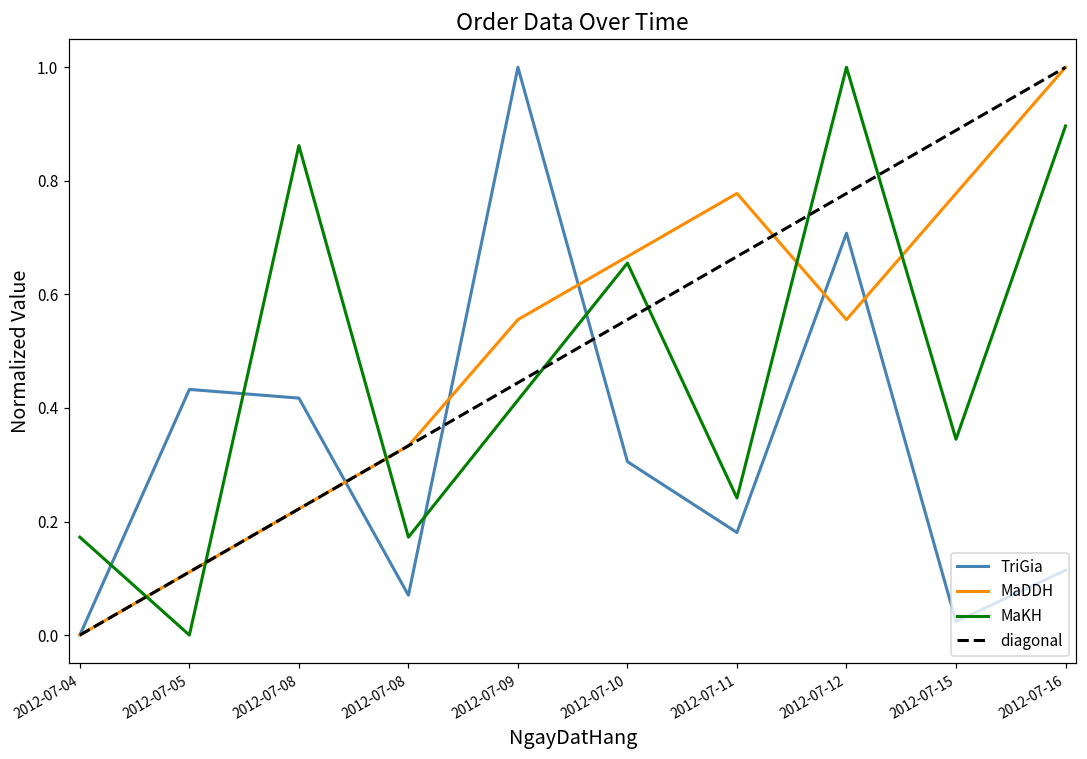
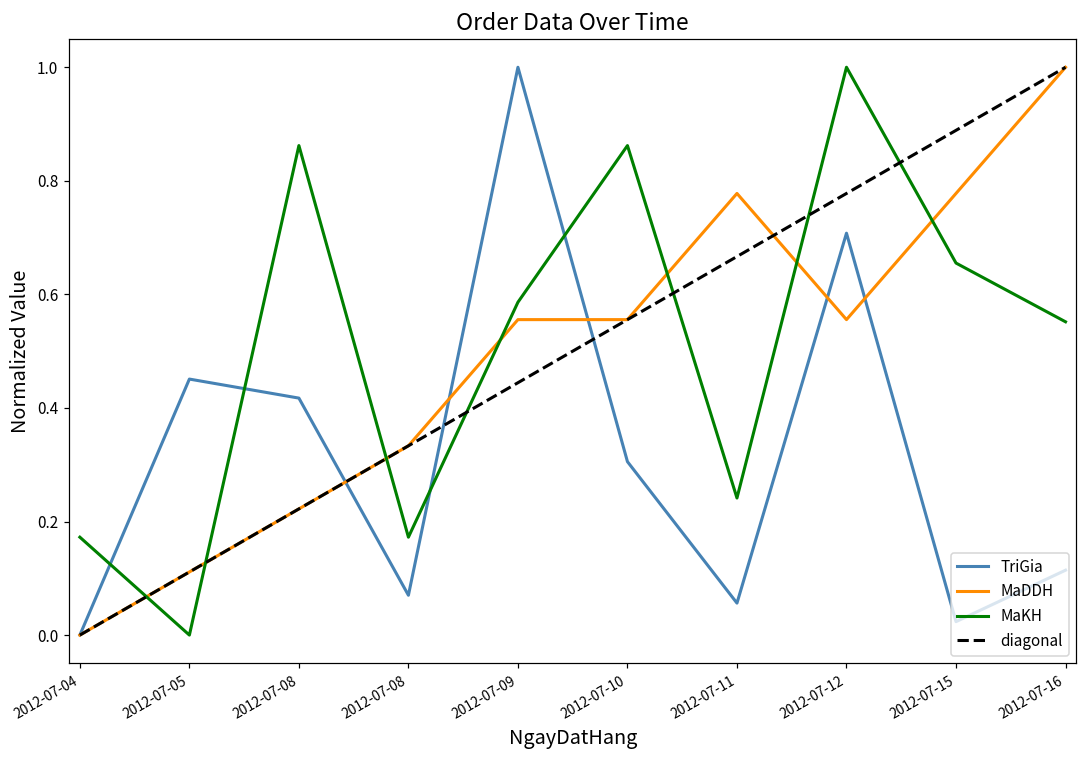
  {
    "TriGia": {
-     "2012-07-05": 0.43,
+     "2012-07-05": 0.45,
      "2012-07-09": 1.00,
      "2012-07-10": 0.31,
-     "2012-07-11": 0.18,
+     "2012-07-11": 0.06,
      "2012-07-12": 0.71
    },
    "MaDDH": {
      "2012-07-05": 0.11,
      "2012-07-09": 0.56,
-     "2012-07-10": 0.67,
+     "2012-07-10": 0.56,
      "2012-07-11": 0.78,
      "2012-07-12": 0.56,
      "2012-07-15": 0.78
    },
    "MaKH": {
      "2012-07-04": 0.17,
      "2012-07-05": 0.00,
-     "2012-07-09": 0.41,
-     "2012-07-10": 0.66,
+     "2012-07-09": 0.59,
+     "2012-07-10": 0.86,
      "2012-07-11": 0.24,
      "2012-07-12": 1.00,
-     "2012-07-15": 0.34,
-     "2012-07-16": 0.90
+     "2012-07-15": 0.66,
+     "2012-07-16": 0.55
    }
  }
